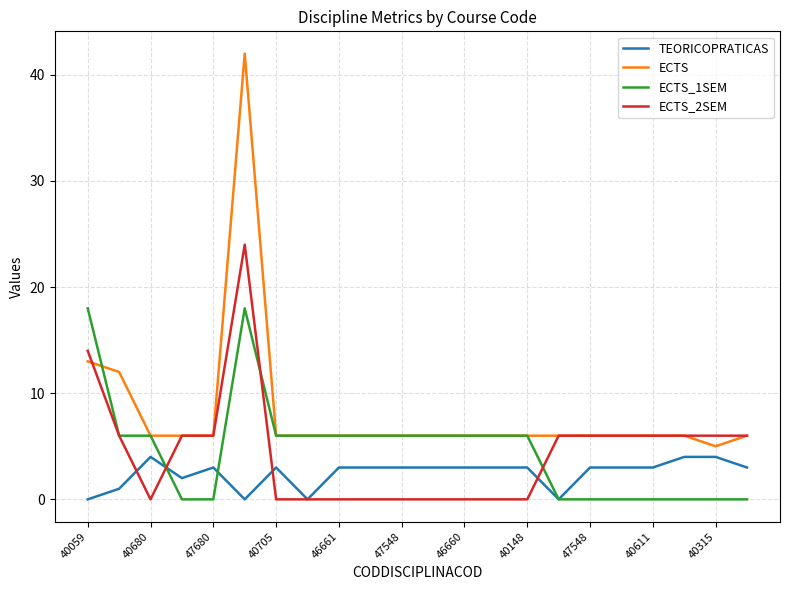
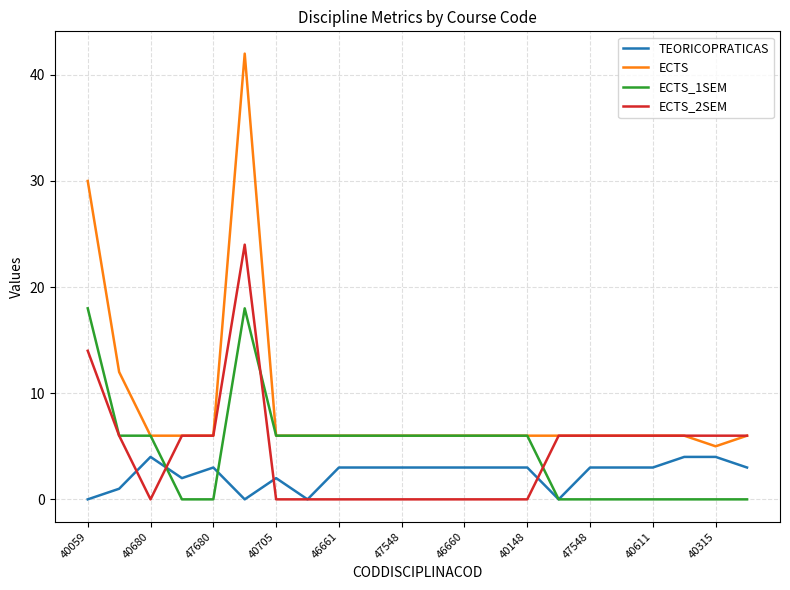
  {
    "TEORICOPRATICAS": {
      "40059": 0,
      "40680": 4,
      "47680": 3,
-     "40705": 3,
+     "40705": 2,
      "46661": 3,
      "46660": 3,
      "40148": 3,
      "40611": 3,
      "40315": 4
    },
    "ECTS": {
-     "40059": 13,
+     "40059": 30,
      "40315": 5
    },
    "ECTS_1SEM": {
      "40059": 18,
      "47680": 0,
      "40611": 0,
      "40315": 0
    },
    "ECTS_2SEM": {
      "40059": 14,
      "40680": 0,
      "40705": 0,
      "46661": 0,
      "46660": 0,
      "40148": 0,
      "40315": 6
    }
  }
